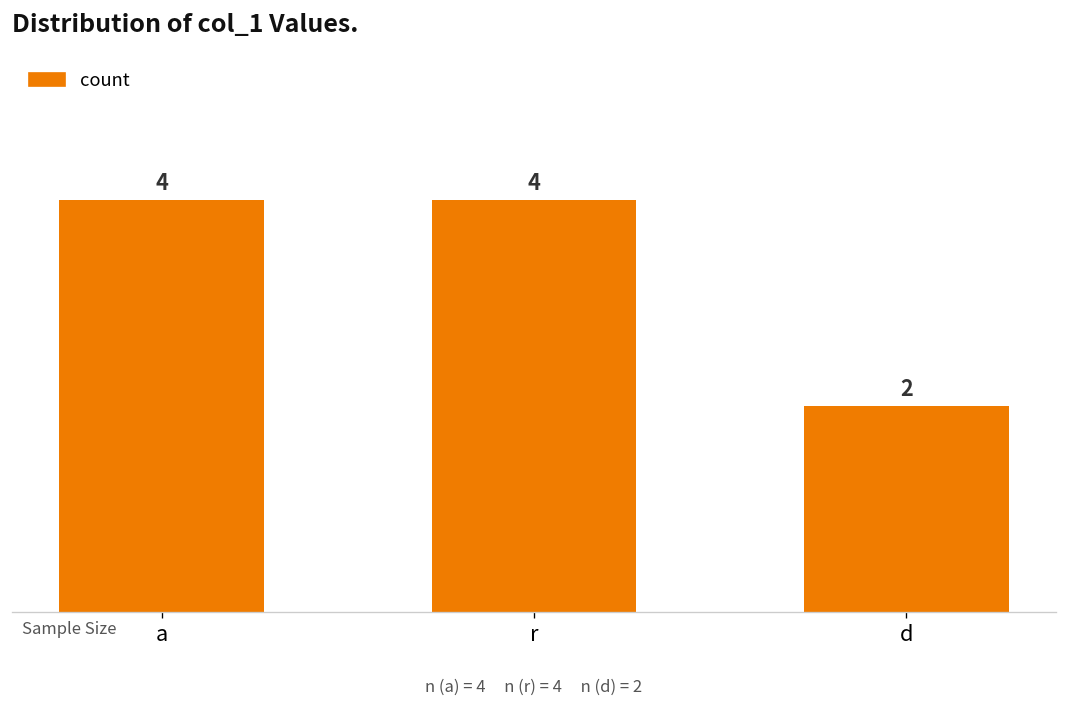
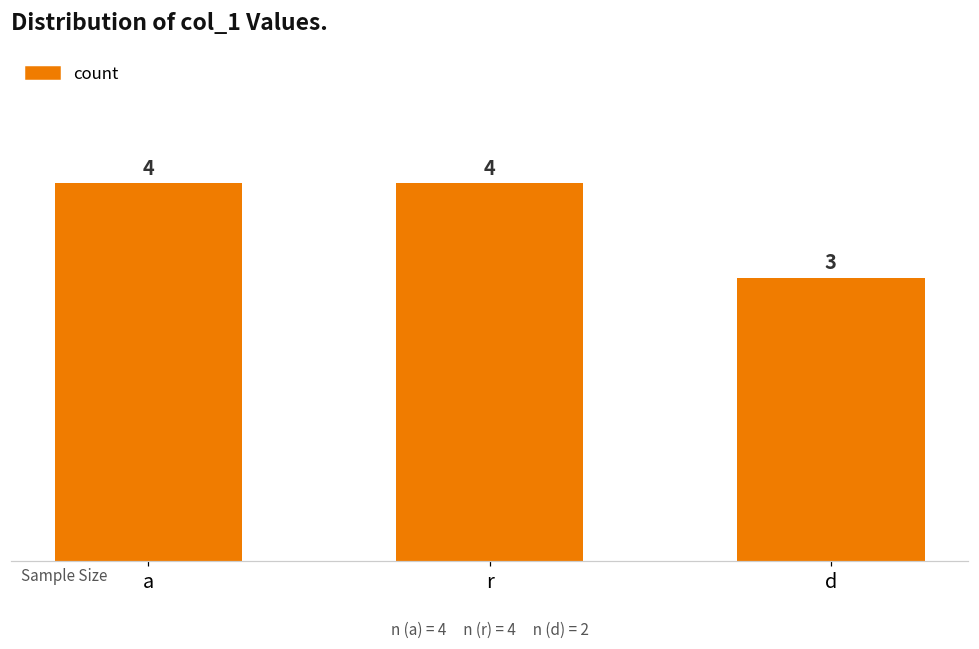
  {
    "a": 4,
    "r": 4,
-   "d": 2
+   "d": 3
  }
